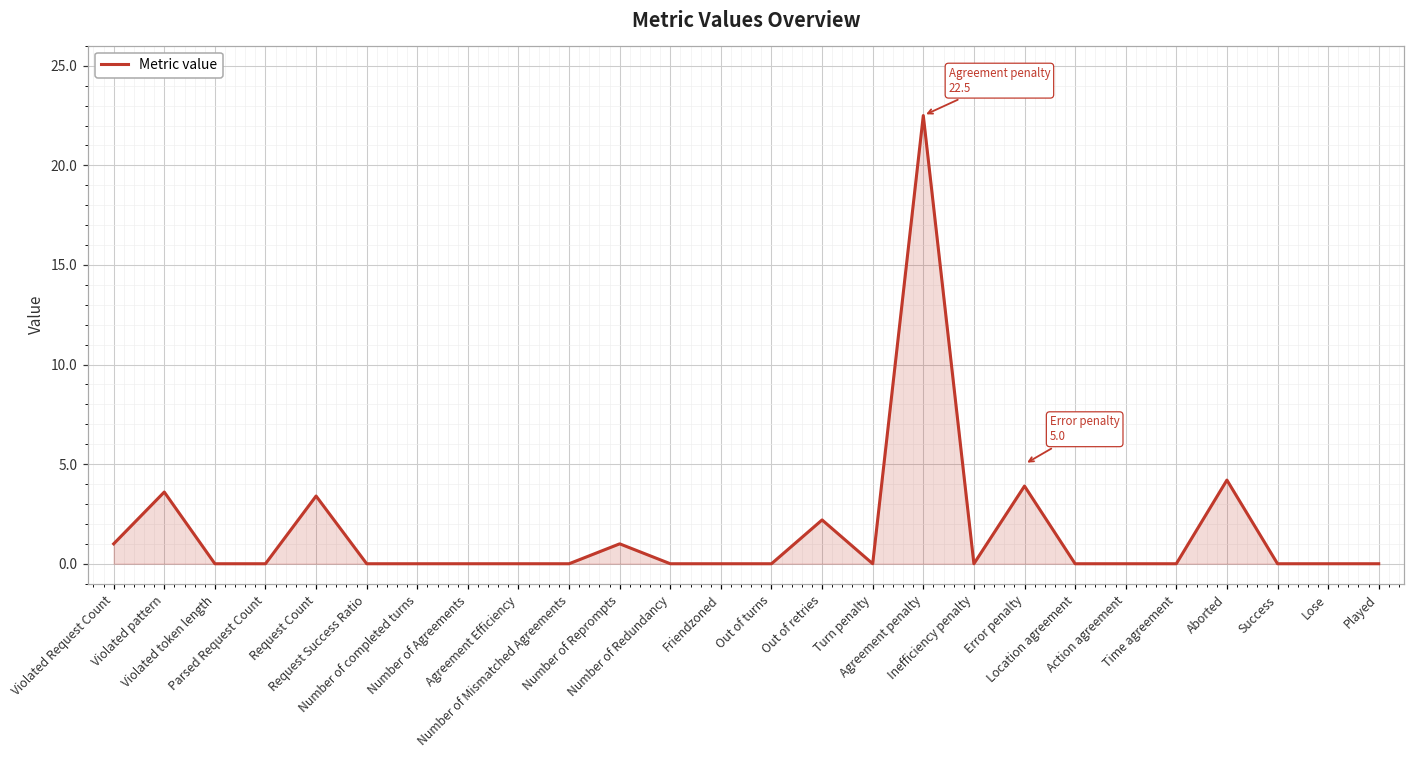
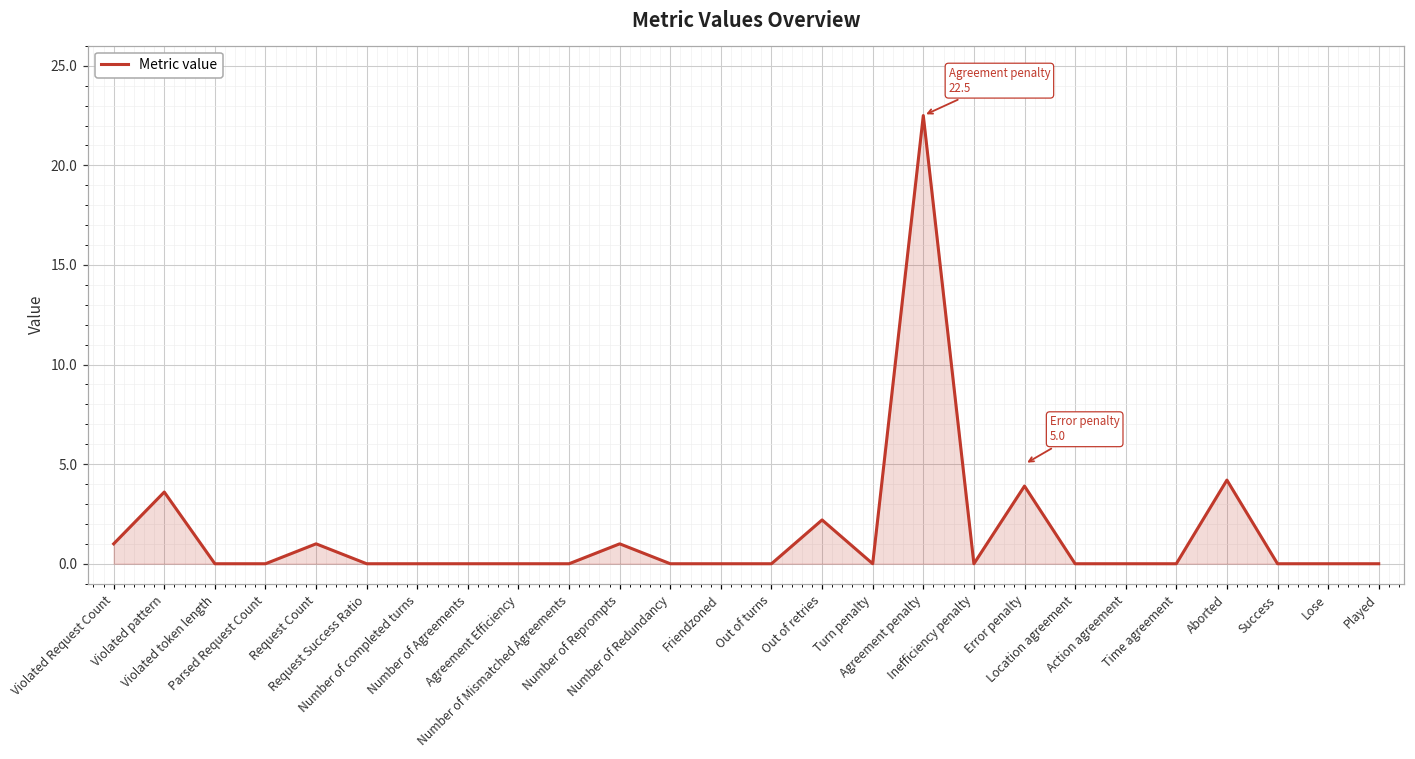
  {
    "Violated Request Count": 1.0,
    "Violated pattern": 3.6,
    "Violated token length": 0.0,
    "Parsed Request Count": 0.0,
-   "Request Count": 3.4,
+   "Request Count": 1.0,
    "Request Success Ratio": 0.0,
    "Number of completed turns": 0.0,
    "Number of Agreements": 0.0,
    "Agreement Efficiency": 0.0,
    "Number of Mismatched Agreements": 0.0,
    "Number of Reprompts": 1.0,
    "Number of Redundancy": 0.0,
    "Friendzoned": 0.0,
    "Out of turns": 0.0,
    "Out of retries": 2.2,
    "Turn penalty": 0.0,
    "Inefficiency penalty": 0.0,
    "Location agreement": 0.0,
    "Action agreement": 0.0,
    "Time agreement": 0.0,
    "Aborted": 4.2,
    "Success": 0.0,
    "Lose": 0.0,
    "Played": 0.0
  }
